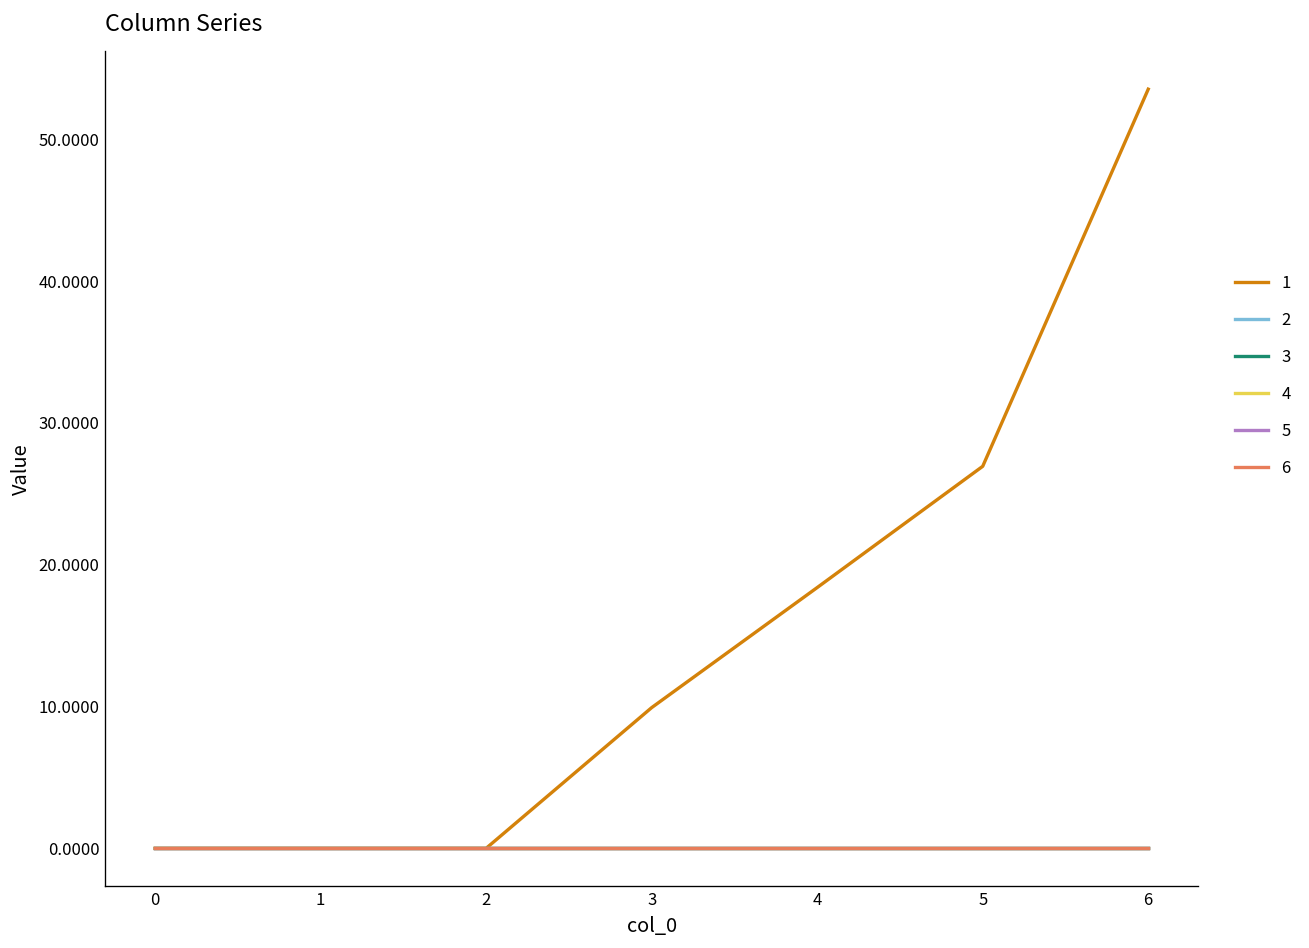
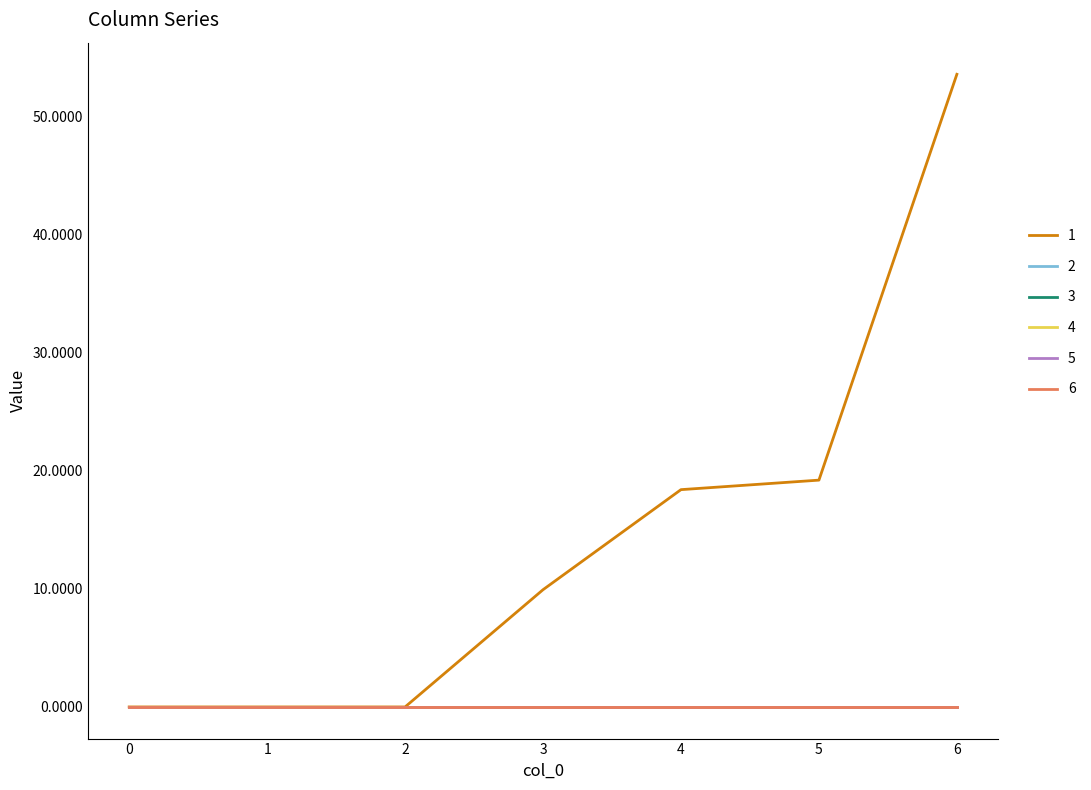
  {
    "1": {
      "3": 9.9,
      "4": 18.4,
-     "5": 26.9,
+     "5": 19.2,
      "6": 53.5
    },
    "6": {
      "3": 0.0,
      "4": 0.0,
      "5": 0.0,
      "6": 0.0
    }
  }
